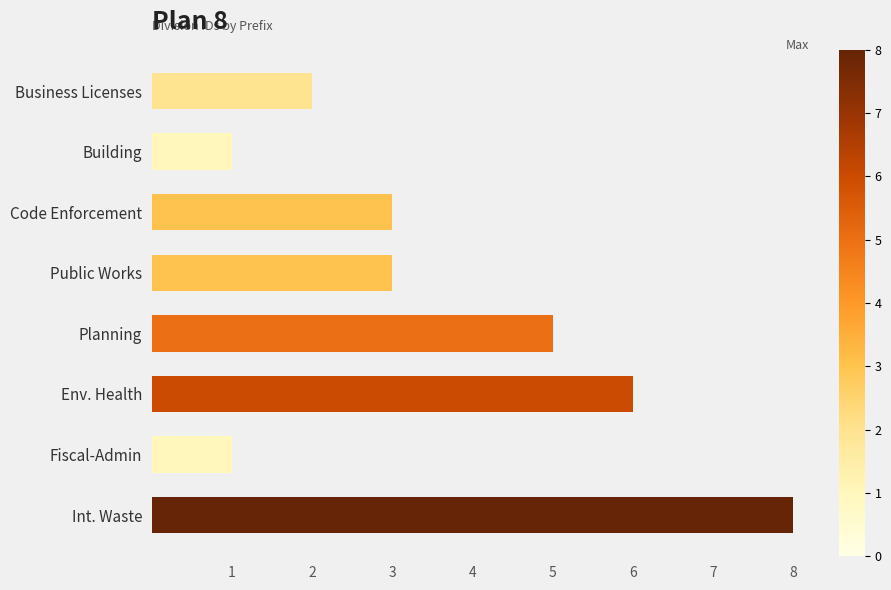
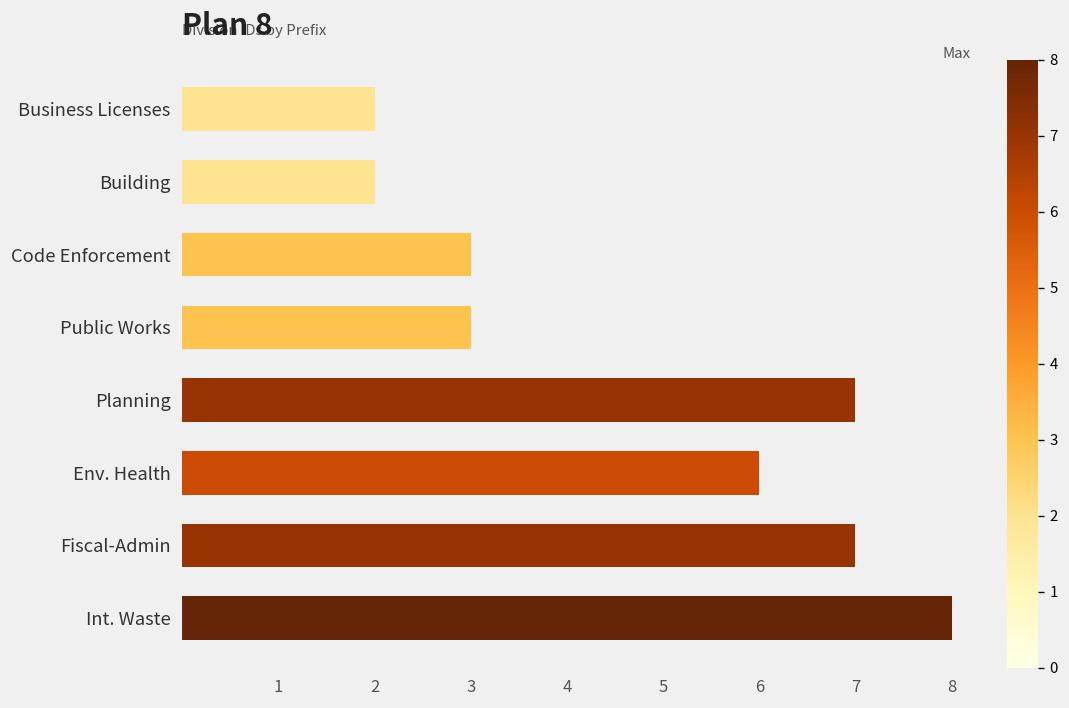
  {
    "Business Licenses": 2,
-   "Building": 1,
+   "Building": 2,
    "Code Enforcement": 3,
    "Public Works": 3,
-   "Planning": 5,
+   "Planning": 7,
    "Env. Health": 6,
-   "Fiscal-Admin": 1,
+   "Fiscal-Admin": 7,
    "Int. Waste": 8
  }
